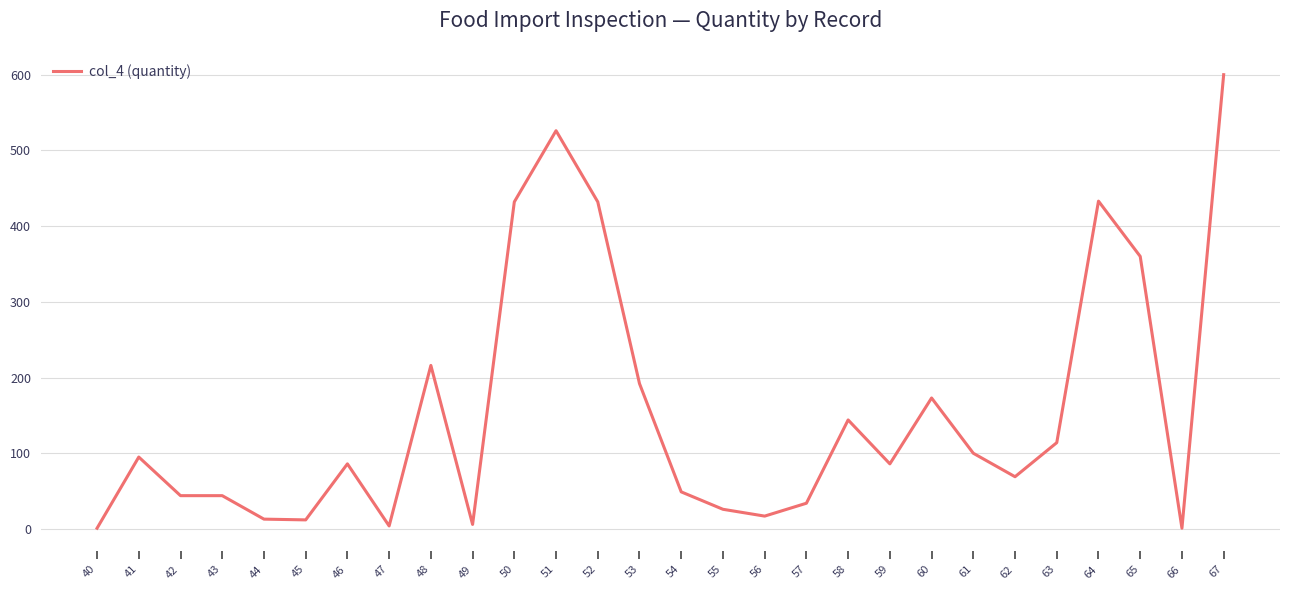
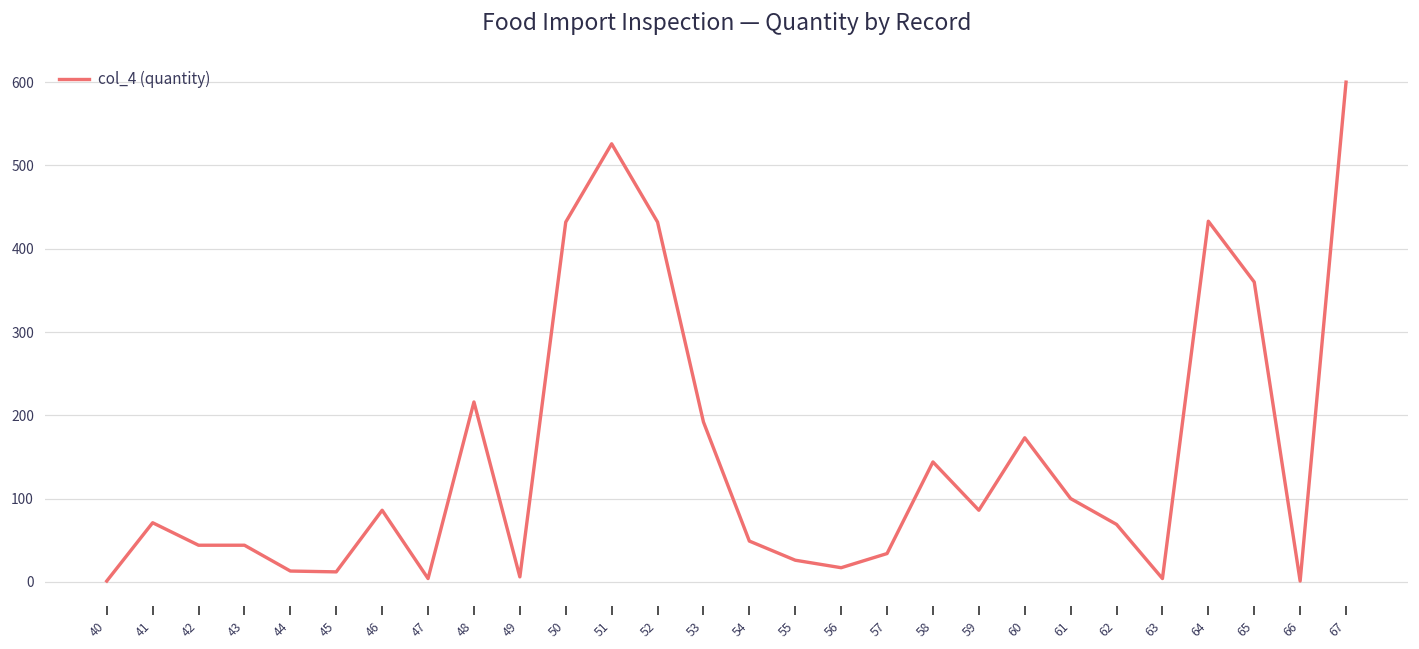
  {
    "40": 0,
-   "41": 100,
+   "41": 70,
    "42": 40,
    "43": 40,
    "44": 10,
    "45": 10,
    "46": 90,
    "47": 0,
    "48": 220,
    "49": 10,
    "50": 430,
    "51": 530,
    "52": 430,
    "53": 190,
    "54": 50,
    "55": 30,
    "56": 20,
    "57": 30,
    "58": 140,
    "59": 90,
    "60": 170,
    "61": 100,
    "62": 70,
-   "63": 110,
+   "63": 0,
    "64": 430,
    "65": 360,
    "66": 0,
    "67": 600
  }
